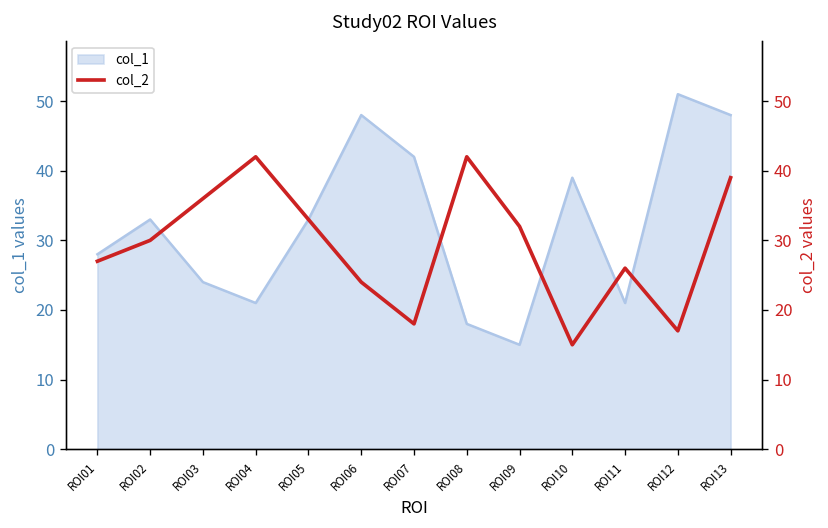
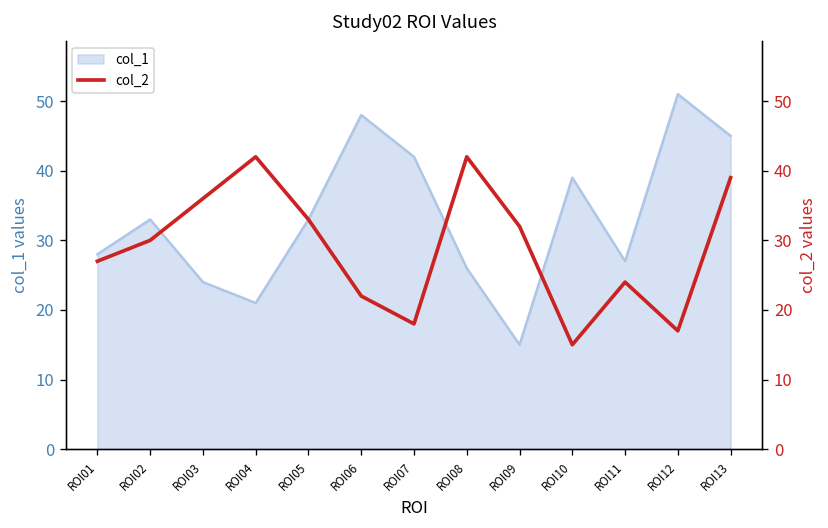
  {
    "col_1": {
      "ROI01": 28,
      "ROI02": 33,
      "ROI03": 24,
      "ROI04": 21,
      "ROI05": 33,
      "ROI06": 48,
      "ROI07": 42,
-     "ROI08": 18,
+     "ROI08": 26,
      "ROI09": 15,
      "ROI10": 39,
-     "ROI11": 21,
+     "ROI11": 27,
      "ROI12": 51,
-     "ROI13": 48
+     "ROI13": 45
    },
    "col_2": {
      "ROI01": 27,
      "ROI02": 30,
      "ROI03": 36,
      "ROI04": 42,
      "ROI05": 33,
-     "ROI06": 24,
+     "ROI06": 22,
      "ROI07": 18,
      "ROI08": 42,
      "ROI09": 32,
      "ROI10": 15,
-     "ROI11": 26,
+     "ROI11": 24,
      "ROI12": 17,
      "ROI13": 39
    }
  }
